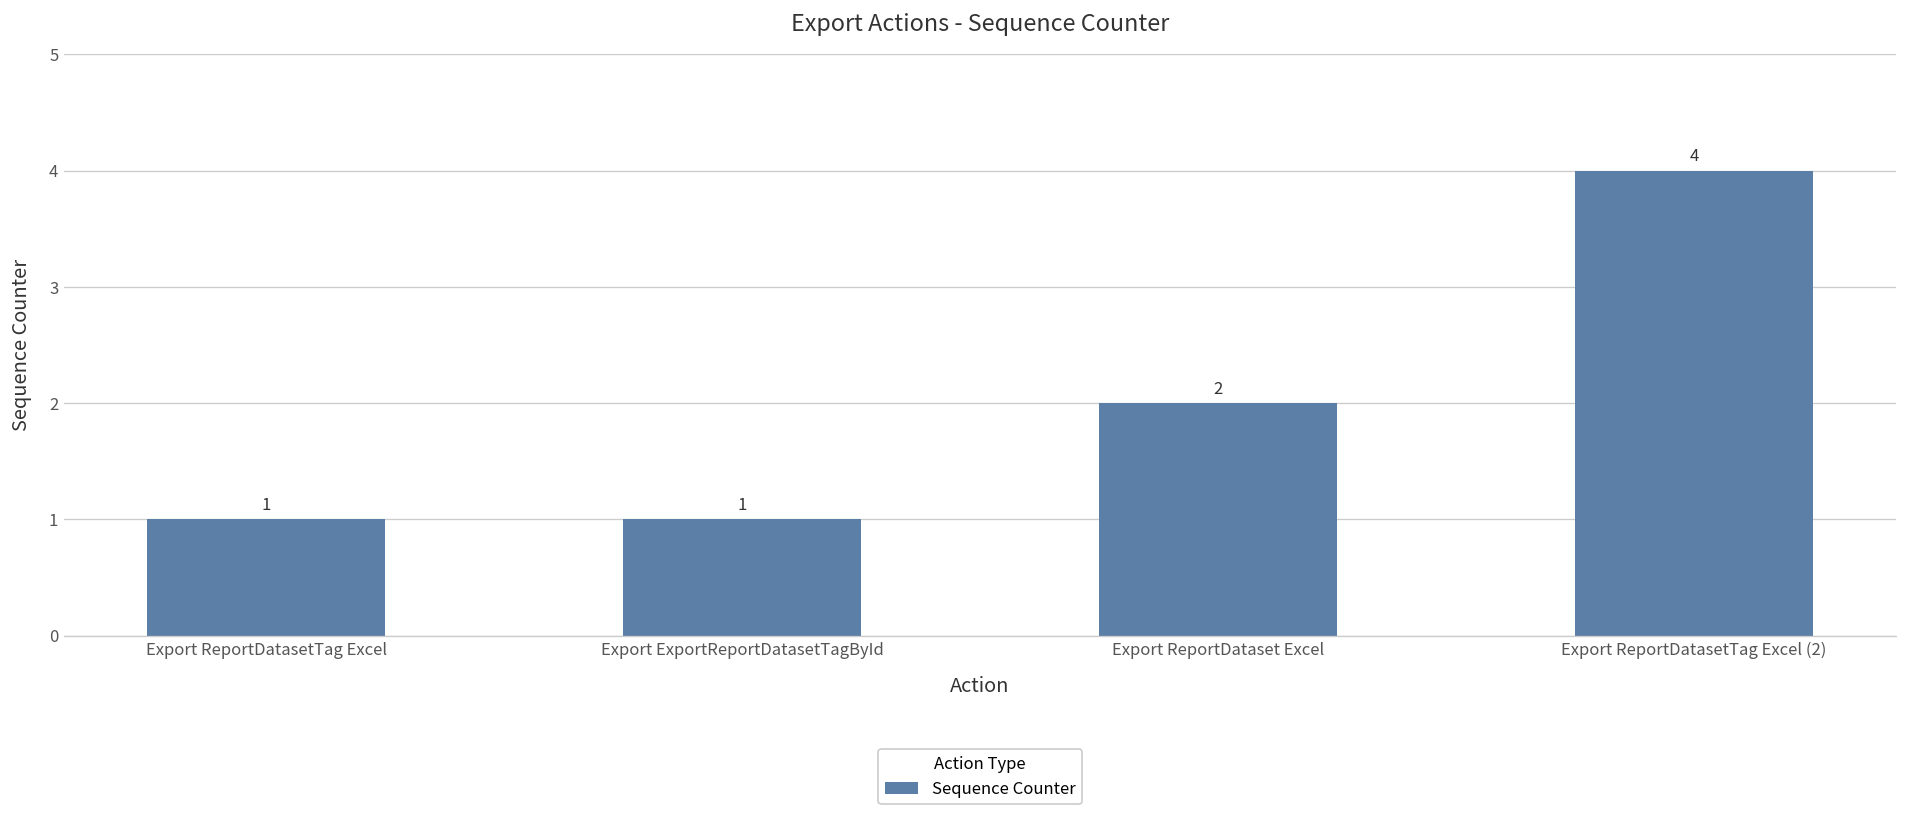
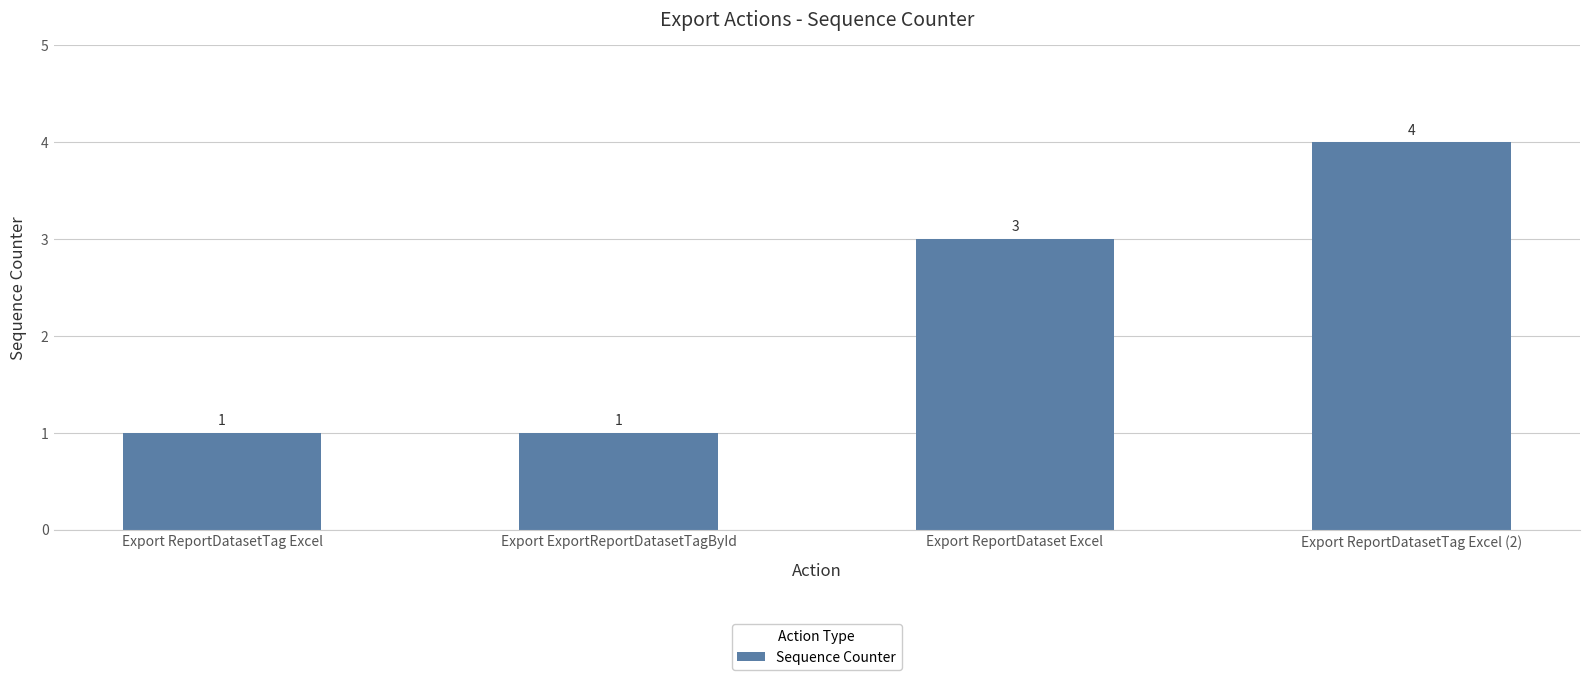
  {
    "Export ReportDatasetTag Excel": 1,
    "Export ExportReportDatasetTagById": 1,
-   "Export ReportDataset Excel": 2,
+   "Export ReportDataset Excel": 3,
    "Export ReportDatasetTag Excel (2)": 4
  }
